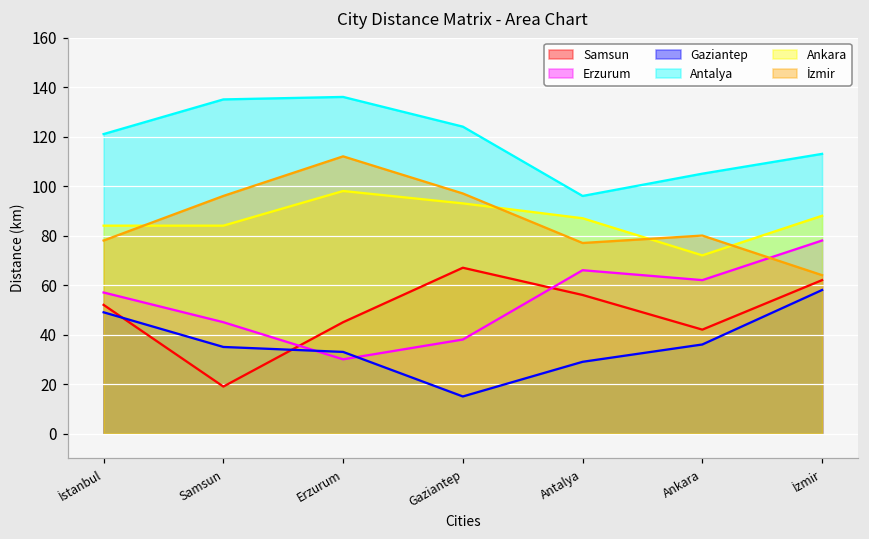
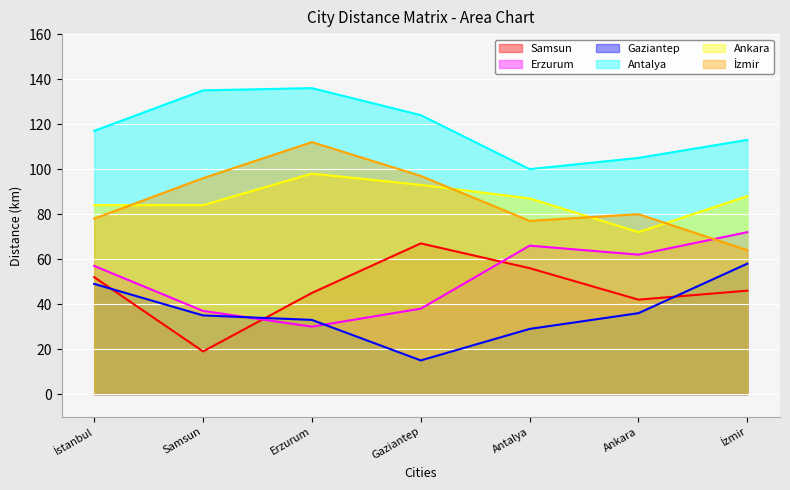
  {
    "Samsun": {
      "İstanbul": 52,
      "Samsun": 19,
      "Erzurum": 45,
      "Gaziantep": 67,
      "Antalya": 56,
      "Ankara": 42,
-     "İzmir": 62
+     "İzmir": 46
    },
    "Erzurum": {
      "İstanbul": 57,
-     "Samsun": 45,
+     "Samsun": 37,
      "Erzurum": 30,
      "Gaziantep": 38,
      "Antalya": 66,
      "Ankara": 62,
-     "İzmir": 78
+     "İzmir": 72
    },
    "Gaziantep": {
      "İstanbul": 49,
      "Samsun": 35,
      "Erzurum": 33,
      "Gaziantep": 15,
      "Antalya": 29,
      "Ankara": 36,
      "İzmir": 58
    },
    "Antalya": {
-     "İstanbul": 121,
+     "İstanbul": 117,
      "Samsun": 135,
      "Erzurum": 136,
      "Gaziantep": 124,
-     "Antalya": 96,
+     "Antalya": 100,
      "Ankara": 105,
      "İzmir": 113
    }
  }
